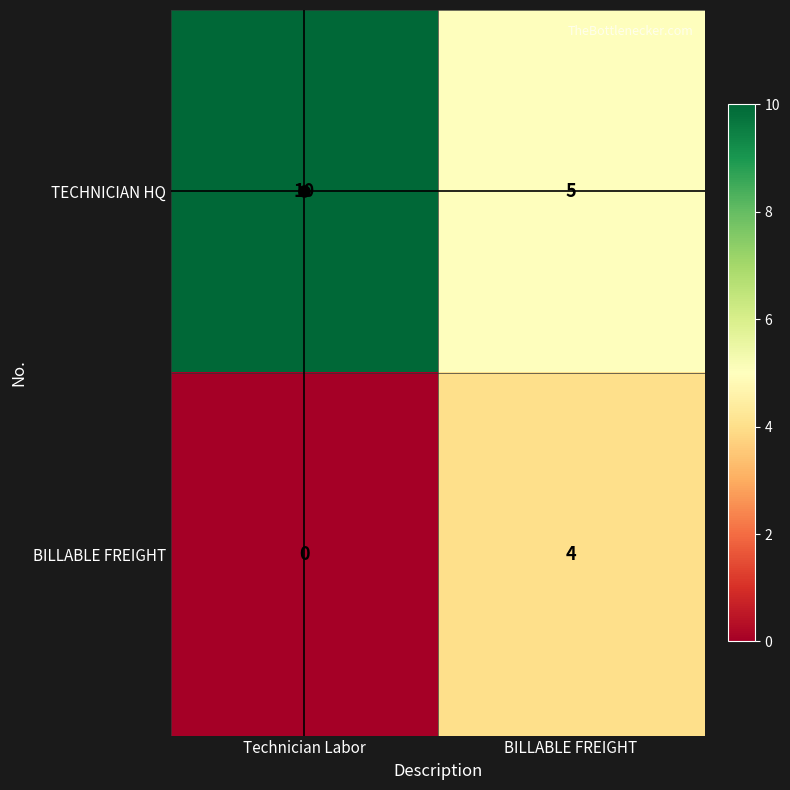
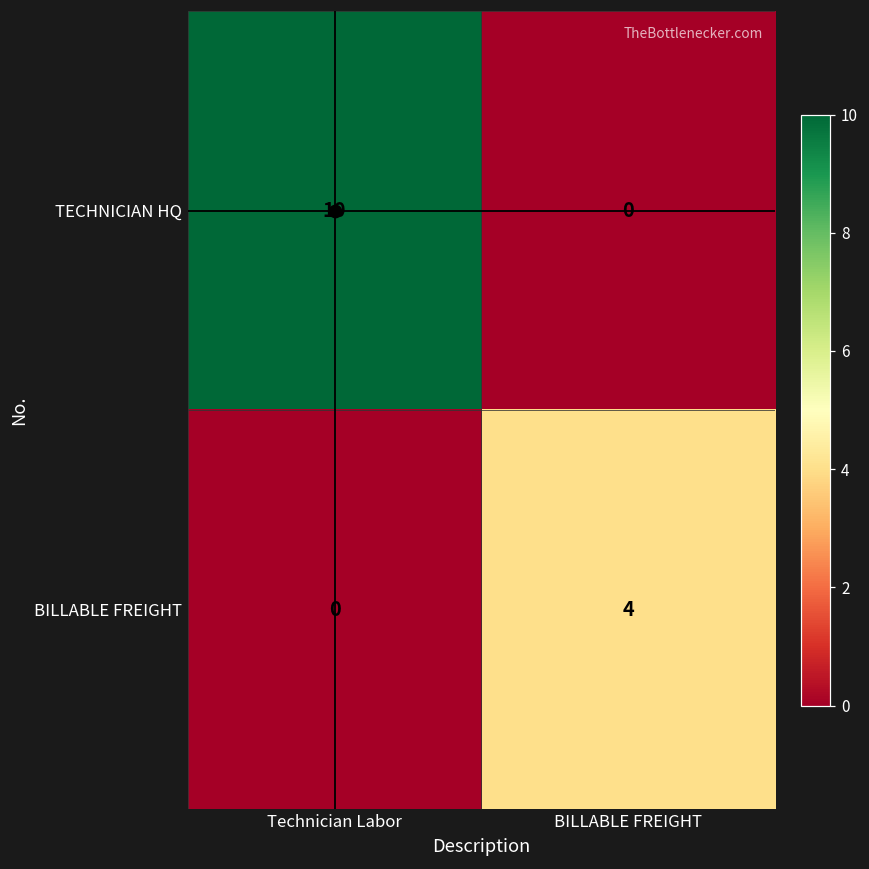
  {
    "TECHNICIAN HQ": {
-     "BILLABLE FREIGHT": 5
+     "BILLABLE FREIGHT": 0
    },
    "BILLABLE FREIGHT": {
      "Technician Labor": 0,
      "BILLABLE FREIGHT": 4
    }
  }
